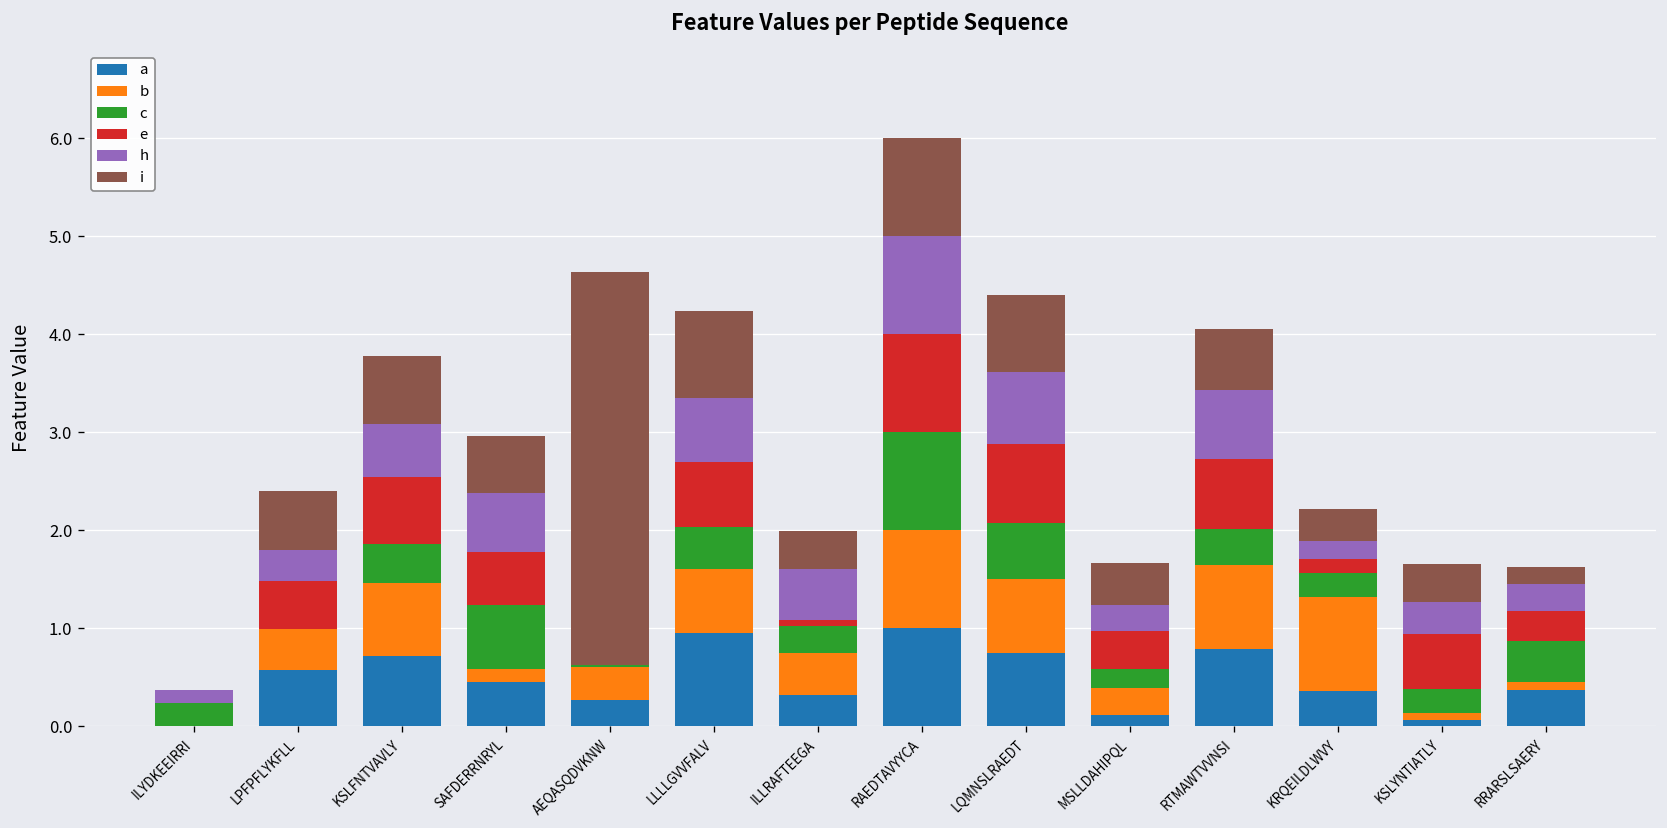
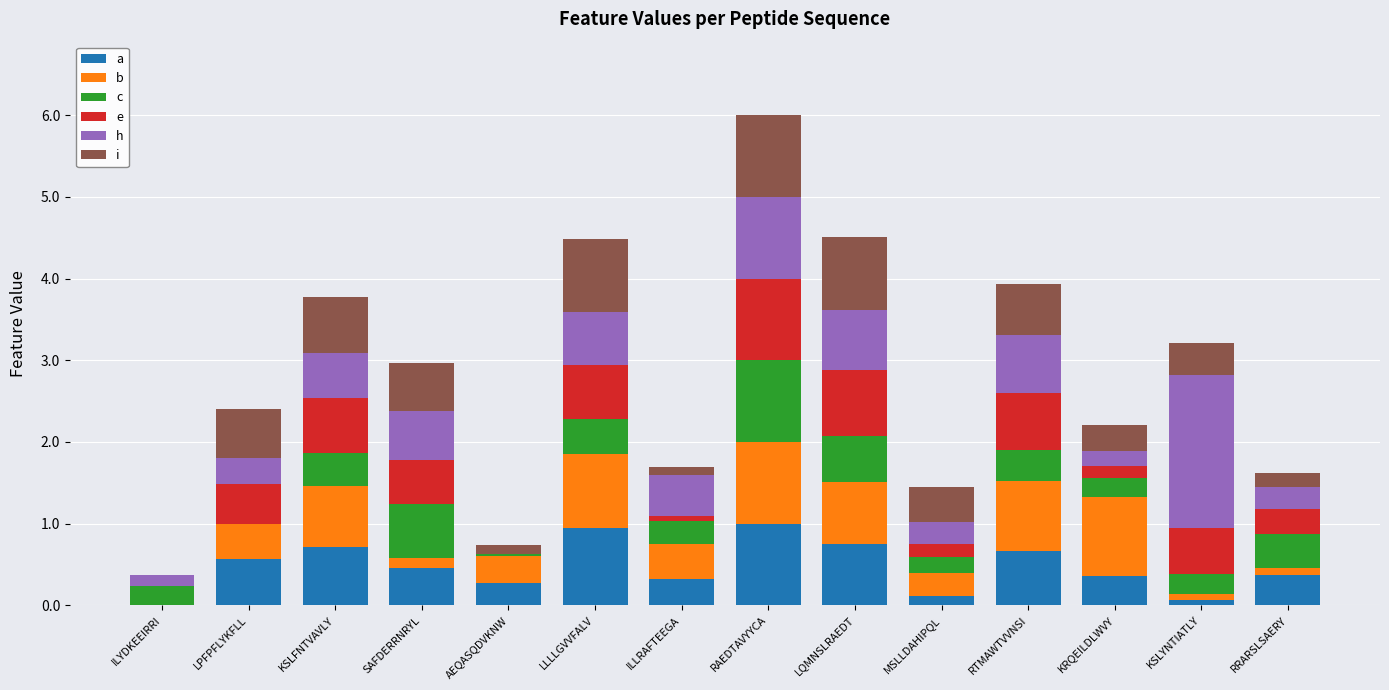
  {
    "a": {
      "ILYDKEEIRRI": 0.0,
      "LPFPFLYKFLL": 0.6,
      "KSLFNTVAVLY": 0.7,
      "SAFDERRNRYL": 0.5,
      "AEQASQDVKNW": 0.3,
      "LLLLGVVFALV": 0.9,
      "ILLRAFTEEGA": 0.3,
      "RAEDTAVYYCA": 1.0,
      "LQMNSLRAEDT": 0.8,
      "MSLLDAHIPQL": 0.1,
-     "RTMAWTVVNSI": 0.8,
+     "RTMAWTVVNSI": 0.7,
      "KRQEILDLWVY": 0.4,
      "KSLYNTIATLY": 0.1,
      "RRARSLSAERY": 0.4
    },
    "b": {
      "ILYDKEEIRRI": 0.0,
      "LPFPFLYKFLL": 0.4,
      "KSLFNTVAVLY": 0.7,
      "SAFDERRNRYL": 0.1,
      "AEQASQDVKNW": 0.3,
-     "LLLLGVVFALV": 0.7,
+     "LLLLGVVFALV": 0.9,
      "ILLRAFTEEGA": 0.4,
      "RAEDTAVYYCA": 1.0,
      "LQMNSLRAEDT": 0.8,
      "MSLLDAHIPQL": 0.3,
      "RTMAWTVVNSI": 0.9,
      "KRQEILDLWVY": 1.0,
      "KSLYNTIATLY": 0.1,
      "RRARSLSAERY": 0.1
    },
    "c": {
      "ILYDKEEIRRI": 0.2,
      "LPFPFLYKFLL": 0.0,
      "KSLFNTVAVLY": 0.4,
      "SAFDERRNRYL": 0.7,
      "LLLLGVVFALV": 0.4,
      "ILLRAFTEEGA": 0.3,
      "RAEDTAVYYCA": 1.0,
      "LQMNSLRAEDT": 0.6,
      "MSLLDAHIPQL": 0.2,
      "RTMAWTVVNSI": 0.4,
      "KRQEILDLWVY": 0.2,
      "KSLYNTIATLY": 0.2,
      "RRARSLSAERY": 0.4
    },
    "e": {
      "LPFPFLYKFLL": 0.5,
      "KSLFNTVAVLY": 0.7,
      "SAFDERRNRYL": 0.5,
      "AEQASQDVKNW": 0.0,
      "LLLLGVVFALV": 0.7,
      "ILLRAFTEEGA": 0.1,
      "RAEDTAVYYCA": 1.0,
      "LQMNSLRAEDT": 0.8,
-     "MSLLDAHIPQL": 0.4,
+     "MSLLDAHIPQL": 0.2,
      "RTMAWTVVNSI": 0.7,
      "KRQEILDLWVY": 0.1,
      "KSLYNTIATLY": 0.6,
      "RRARSLSAERY": 0.3
    },
    "h": {
      "ILYDKEEIRRI": 0.1,
      "LPFPFLYKFLL": 0.3,
      "KSLFNTVAVLY": 0.5,
      "SAFDERRNRYL": 0.6,
      "AEQASQDVKNW": 0.0,
      "LLLLGVVFALV": 0.7,
      "ILLRAFTEEGA": 0.5,
      "RAEDTAVYYCA": 1.0,
      "LQMNSLRAEDT": 0.7,
      "MSLLDAHIPQL": 0.3,
      "RTMAWTVVNSI": 0.7,
      "KRQEILDLWVY": 0.2,
-     "KSLYNTIATLY": 0.3,
+     "KSLYNTIATLY": 1.9,
      "RRARSLSAERY": 0.3
    },
    "i": {
      "ILYDKEEIRRI": 0.0,
      "LPFPFLYKFLL": 0.6,
      "KSLFNTVAVLY": 0.7,
      "SAFDERRNRYL": 0.6,
-     "AEQASQDVKNW": 4.0,
+     "AEQASQDVKNW": 0.1,
      "LLLLGVVFALV": 0.9,
-     "ILLRAFTEEGA": 0.4,
+     "ILLRAFTEEGA": 0.1,
      "RAEDTAVYYCA": 1.0,
-     "LQMNSLRAEDT": 0.8,
+     "LQMNSLRAEDT": 0.9,
      "MSLLDAHIPQL": 0.4,
      "RTMAWTVVNSI": 0.6,
      "KRQEILDLWVY": 0.3,
      "KSLYNTIATLY": 0.4,
      "RRARSLSAERY": 0.2
    }
  }
